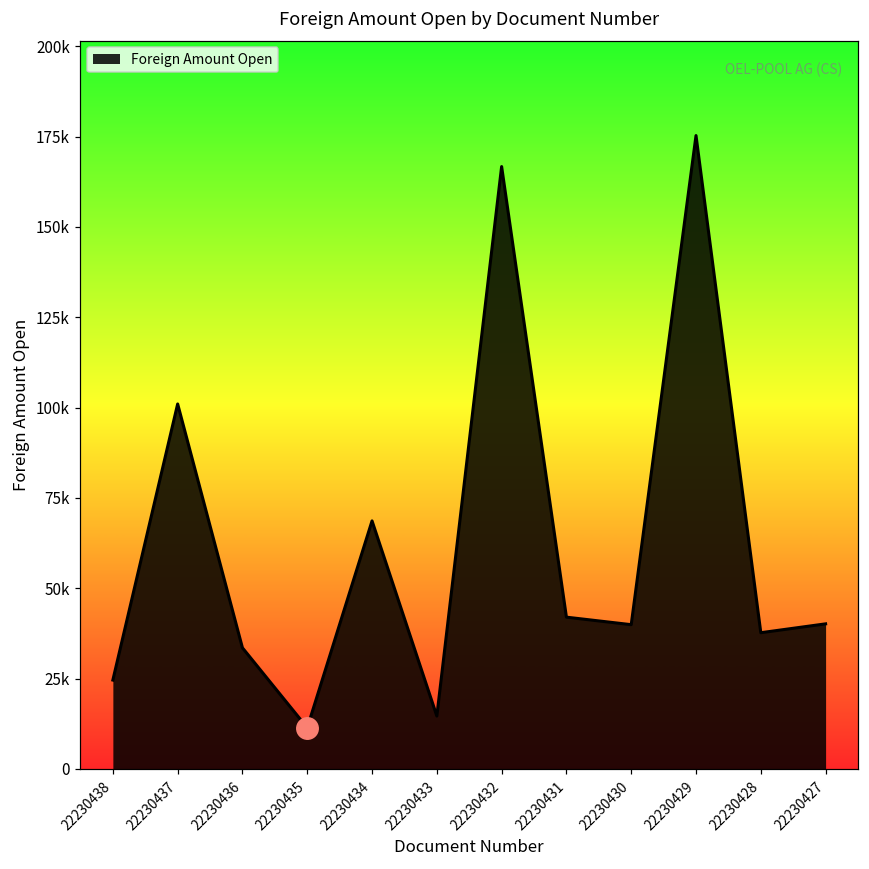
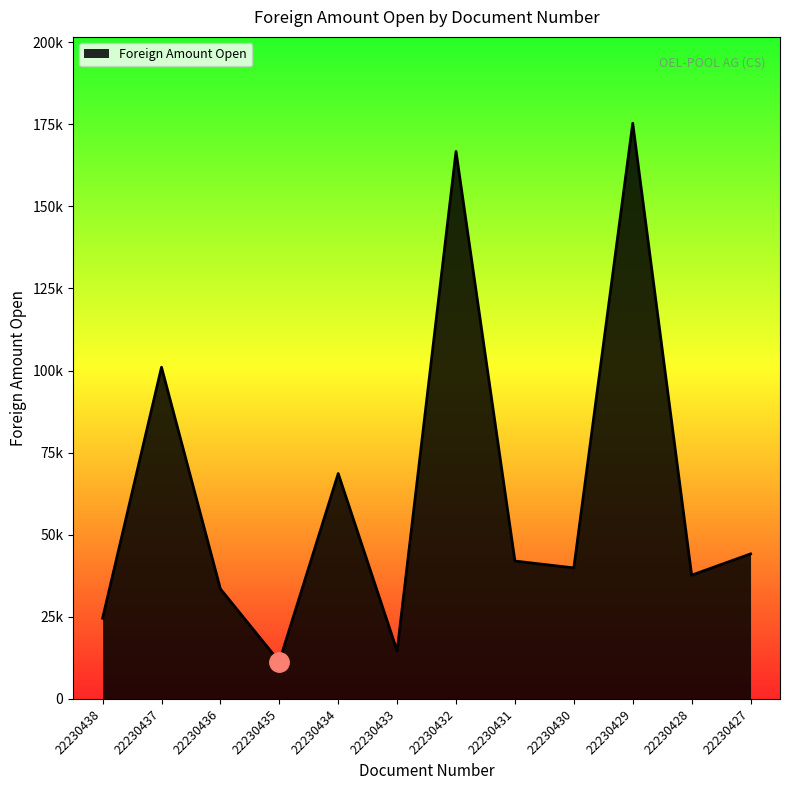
  {
    "Foreign Amount Open": {
      "22230438": 25000,
      "22230437": 101000,
      "22230436": 33000,
      "22230434": 69000,
      "22230433": 15000,
      "22230432": 167000,
      "22230431": 42000,
      "22230430": 40000,
      "22230429": 175000,
      "22230428": 38000,
-     "22230427": 40000
+     "22230427": 44000
    }
  }
